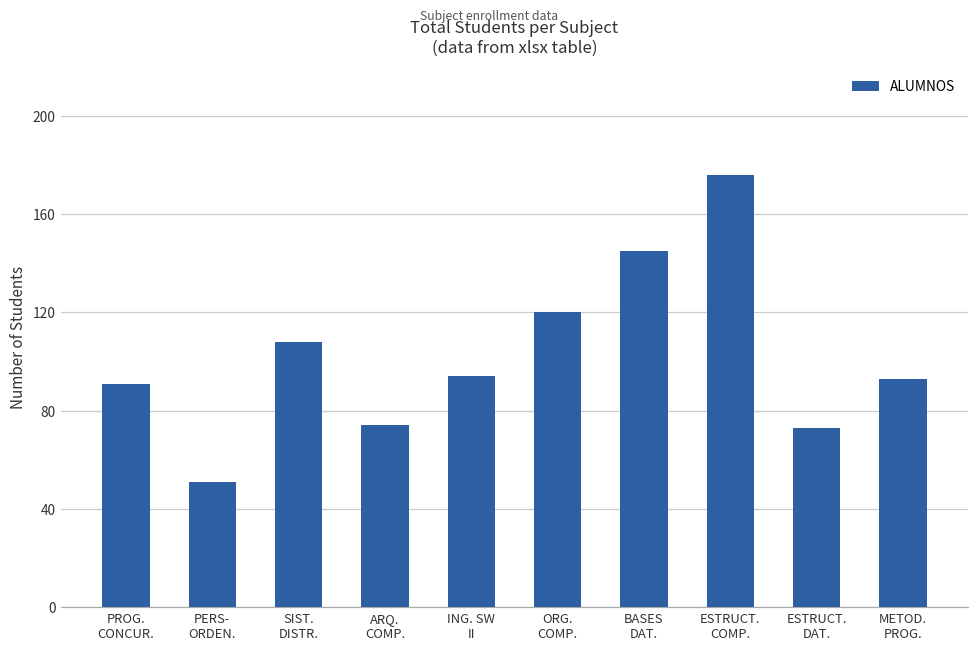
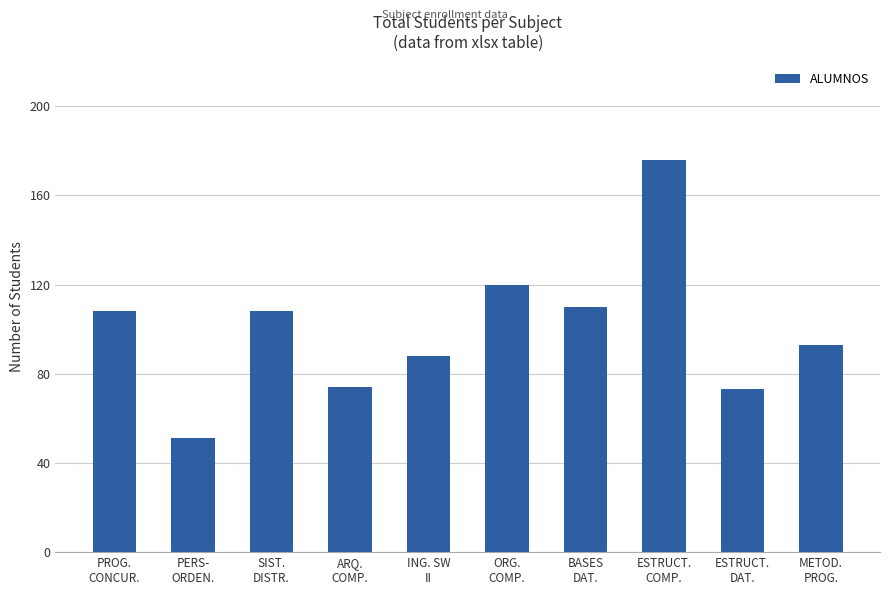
  {
-   "PROG. CONCUR.": 91,
+   "PROG. CONCUR.": 108,
    "PERS- ORDEN.": 51,
    "SIST. DISTR.": 108,
    "ARQ. COMP.": 74,
-   "ING. SW II": 94,
+   "ING. SW II": 88,
    "ORG. COMP.": 120,
-   "BASES DAT.": 145,
+   "BASES DAT.": 110,
    "ESTRUCT. COMP.": 176,
    "ESTRUCT. DAT.": 73,
    "METOD. PROG.": 93
  }
